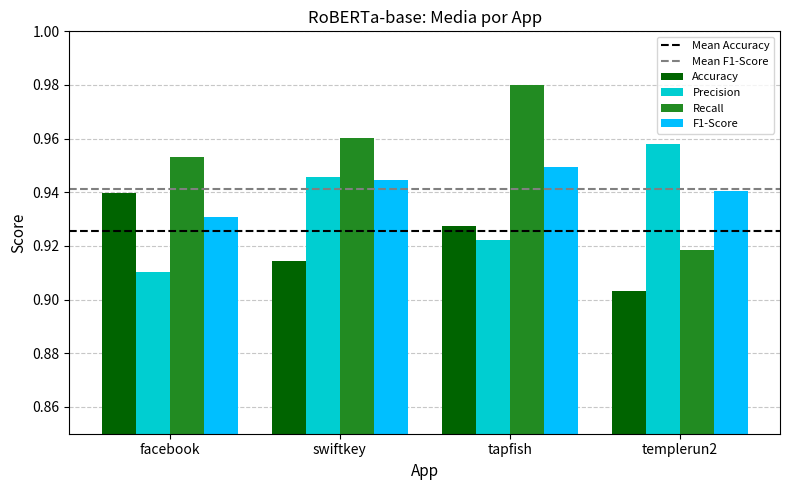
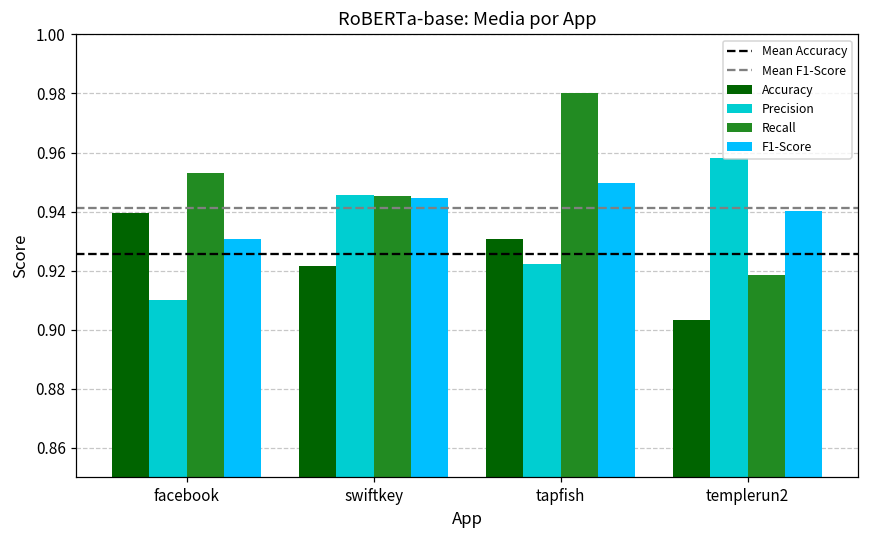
  {
    "Accuracy": {
      "facebook": 0.940,
-     "swiftkey": 0.914,
-     "tapfish": 0.927,
+     "swiftkey": 0.922,
+     "tapfish": 0.931,
      "templerun2": 0.903
    },
    "Recall": {
      "facebook": 0.953,
-     "swiftkey": 0.960,
+     "swiftkey": 0.945,
      "tapfish": 0.980,
      "templerun2": 0.919
    }
  }
